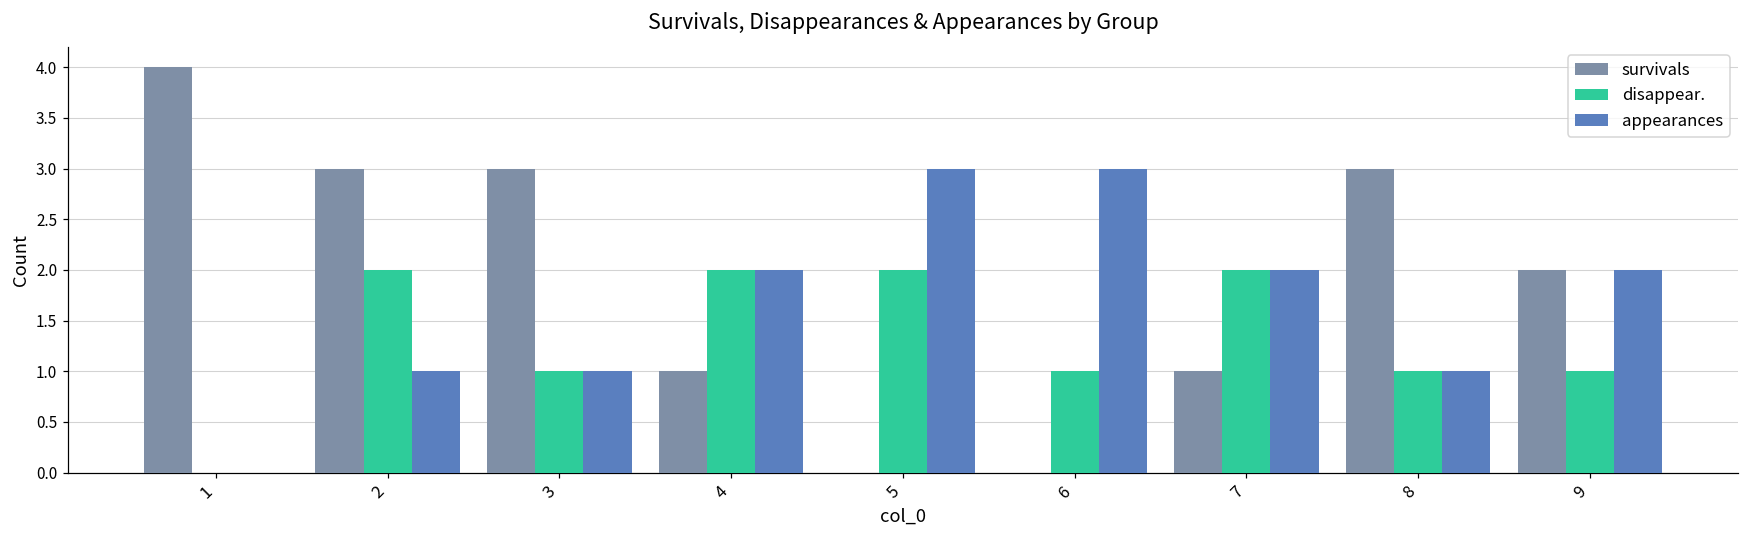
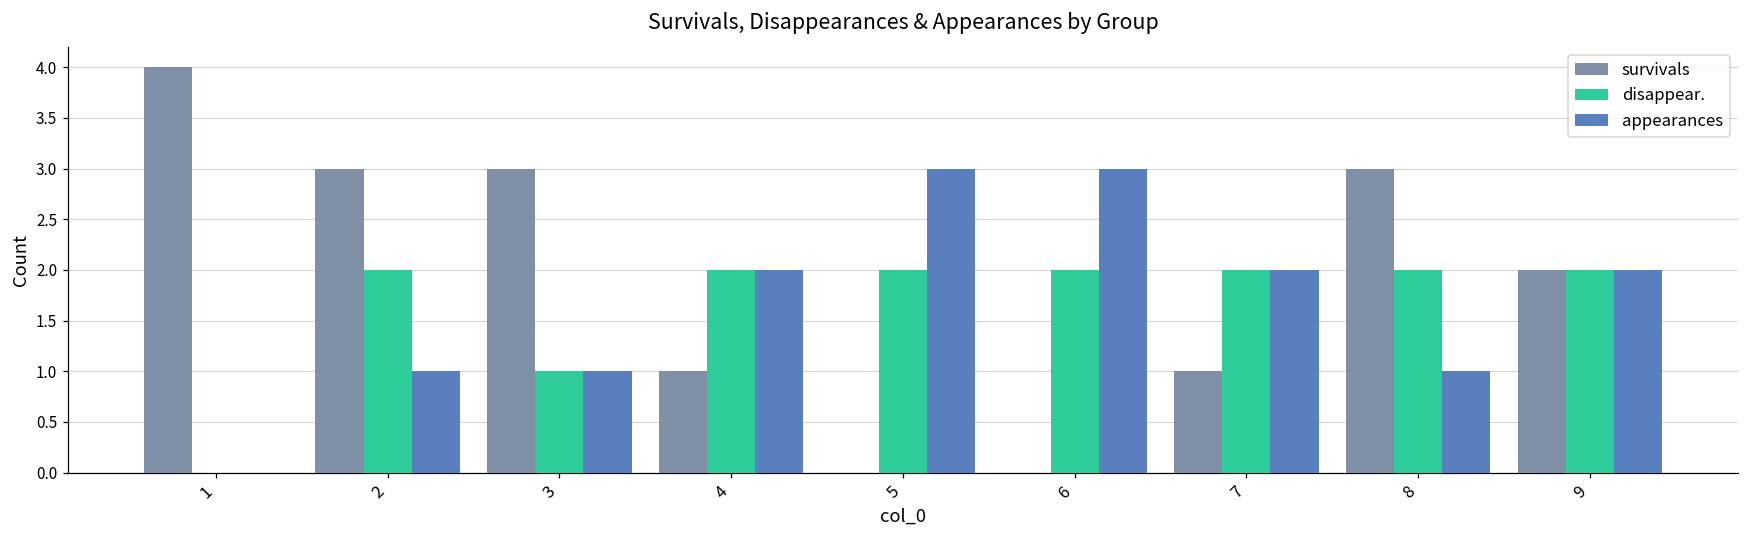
  {
    "disappear.": {
      "1": 0,
      "2": 2,
      "3": 1,
      "4": 2,
      "5": 2,
-     "6": 1,
+     "6": 2,
      "7": 2,
-     "8": 1,
-     "9": 1
+     "8": 2,
+     "9": 2
    }
  }
